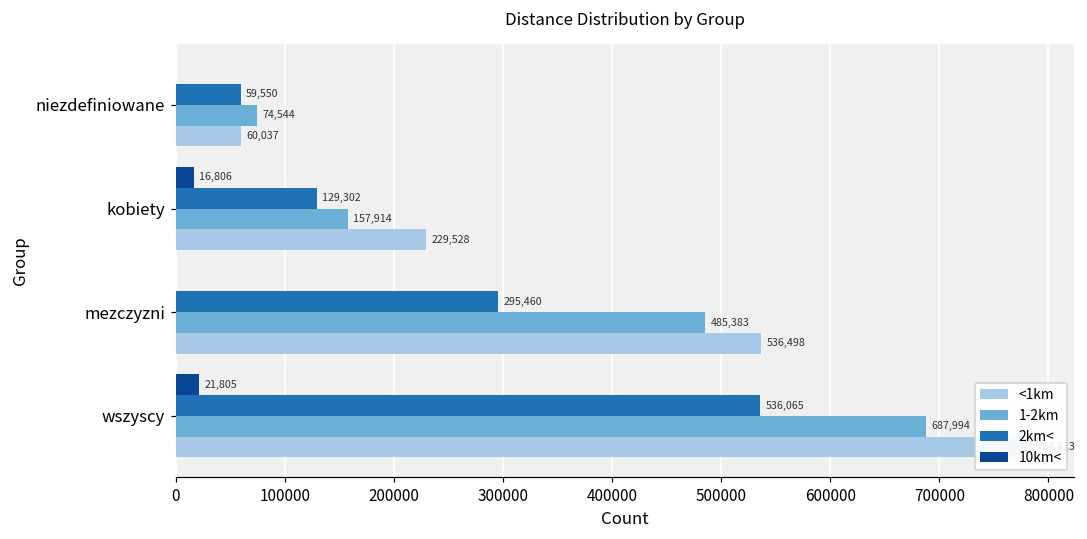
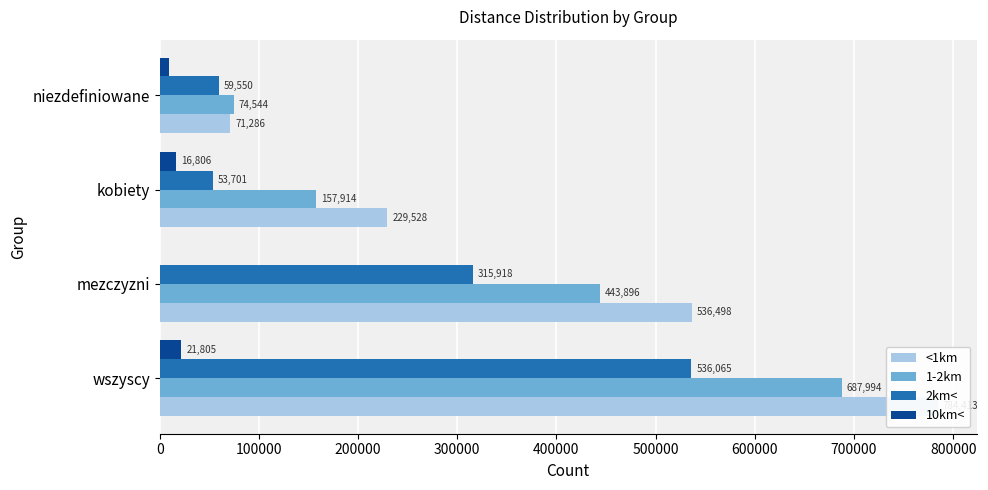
  {
    "<1km": {
-     "niezdefiniowane": "60,037",
+     "niezdefiniowane": "71,286",
      "kobiety": "229,528",
      "mezczyzni": "536,498"
    },
    "1-2km": {
      "niezdefiniowane": "74,544",
      "kobiety": "157,914",
-     "mezczyzni": "485,383",
+     "mezczyzni": "443,896",
      "wszyscy": "687,994"
    },
    "2km<": {
      "niezdefiniowane": "59,550",
-     "kobiety": "129,302",
-     "mezczyzni": "295,460",
+     "kobiety": "53,701",
+     "mezczyzni": "315,918",
      "wszyscy": "536,065"
    },
    "10km<": {
-     "niezdefiniowane": "0"
+     "niezdefiniowane": "10000"
    }
  }
